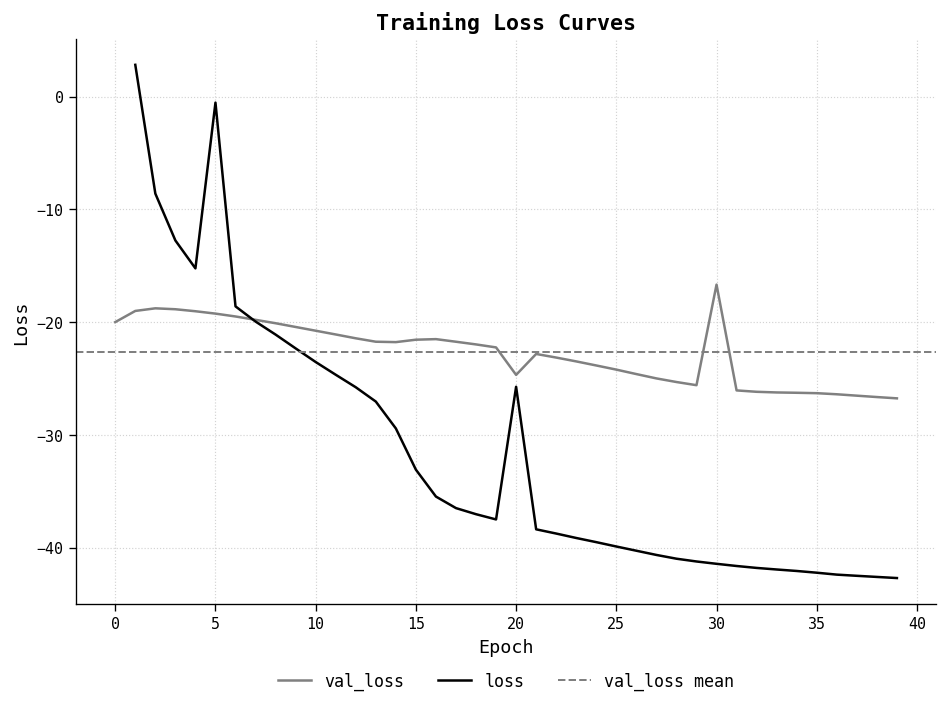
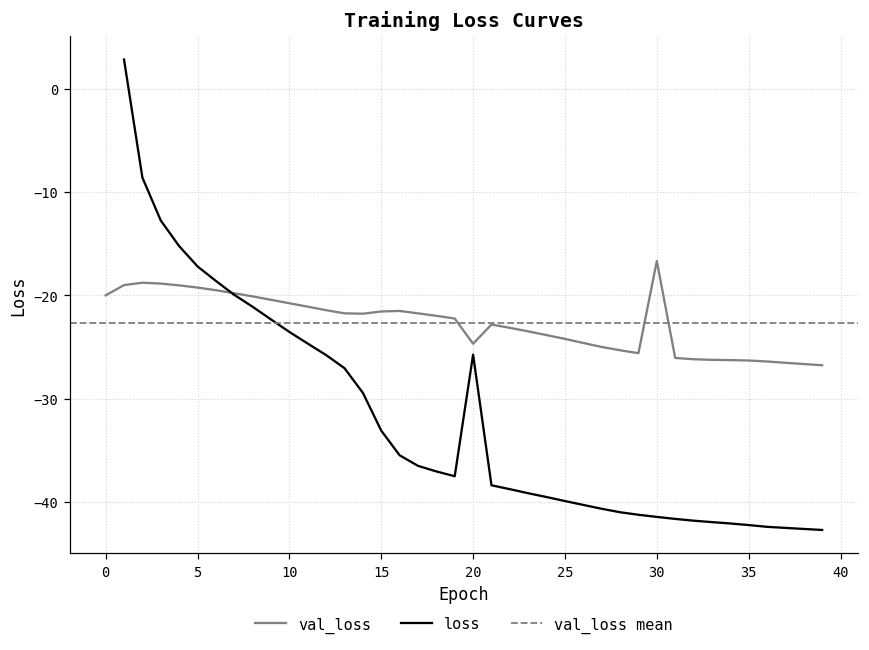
  {
    "val_loss": {
      "0": -20,
      "5": -19,
      "10": -21,
      "15": -22,
      "20": -25,
      "25": -24,
      "30": -17,
      "35": -26
    },
    "loss": {
-     "5": -1,
+     "5": -17,
      "10": -24,
      "15": -33,
      "20": -26,
      "25": -40,
      "30": -41,
      "35": -42
    }
  }
